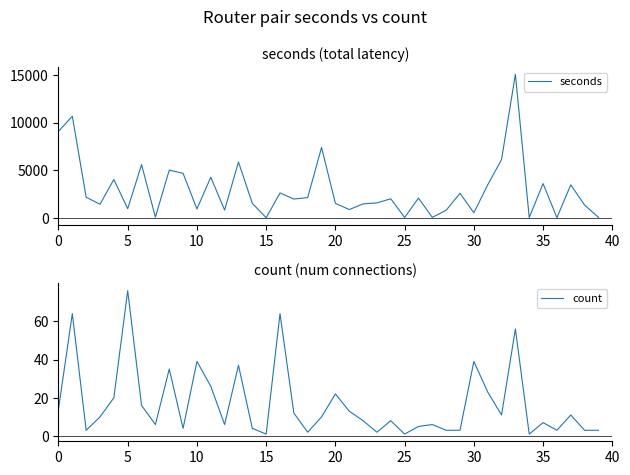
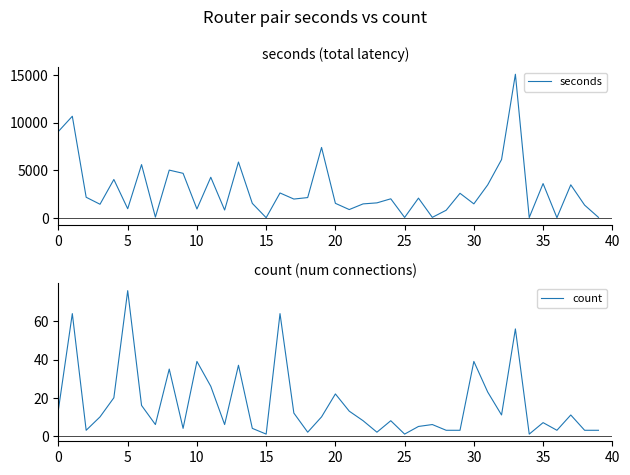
  {
    "seconds (total latency)": {
      "0": 9000,
      "5": 1000,
      "10": 1000,
      "15": 0,
      "20": 2000,
      "25": 0,
-     "30": 500,
+     "30": 1500,
      "35": 4000
    },
    "count (num connections)": {
      "0": 14,
      "5": 76,
      "10": 39,
      "15": 1,
      "20": 22,
      "25": 1,
      "30": 39,
      "35": 7
    }
  }
